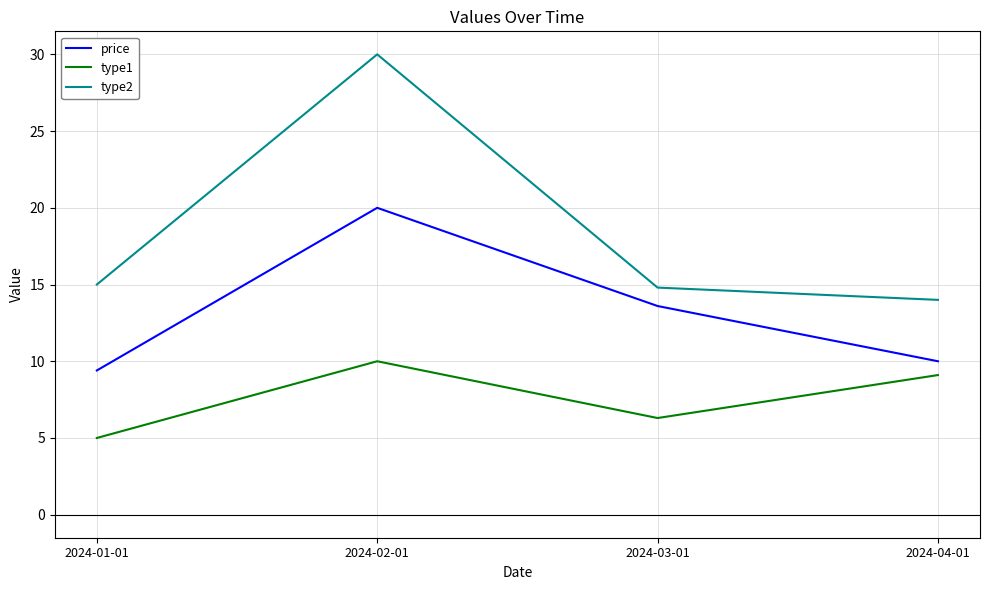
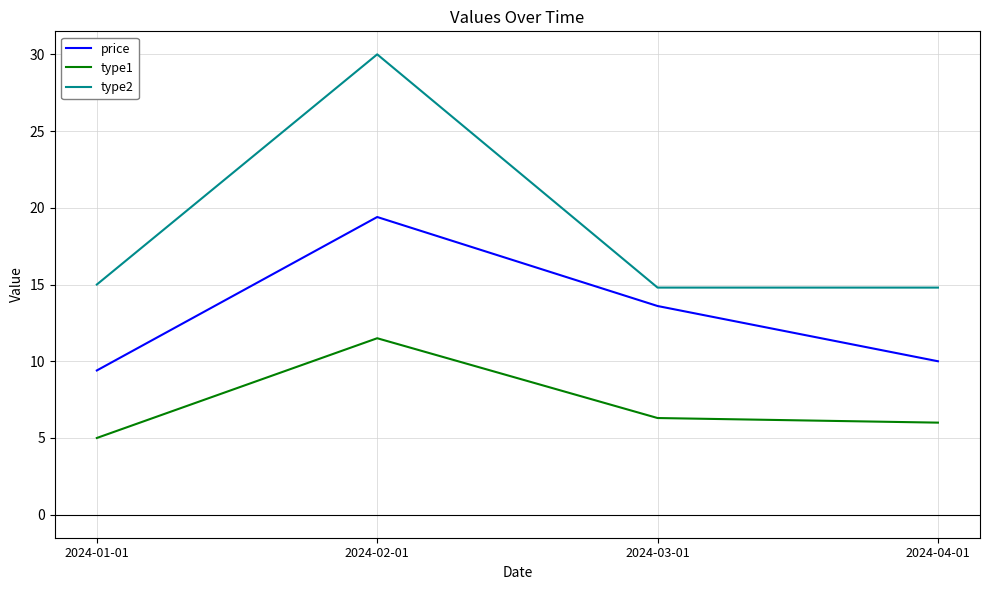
  {
    "price": {
      "2024-01-01": 9.4,
-     "2024-02-01": 20.0,
+     "2024-02-01": 19.4,
      "2024-03-01": 13.6,
      "2024-04-01": 10.0
    },
    "type1": {
      "2024-01-01": 5.0,
-     "2024-02-01": 10.0,
+     "2024-02-01": 11.5,
      "2024-03-01": 6.3,
-     "2024-04-01": 9.1
+     "2024-04-01": 6.0
    },
    "type2": {
      "2024-01-01": 15.0,
      "2024-02-01": 30.0,
      "2024-03-01": 14.8,
-     "2024-04-01": 14.0
+     "2024-04-01": 14.8
    }
  }
